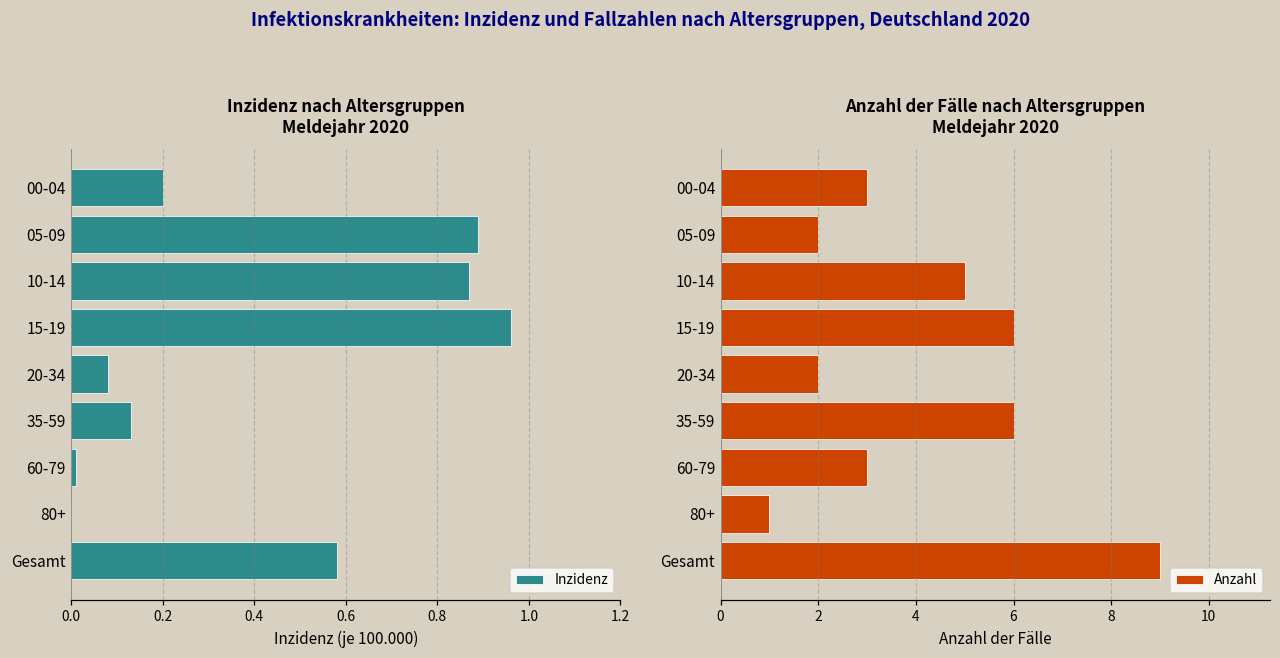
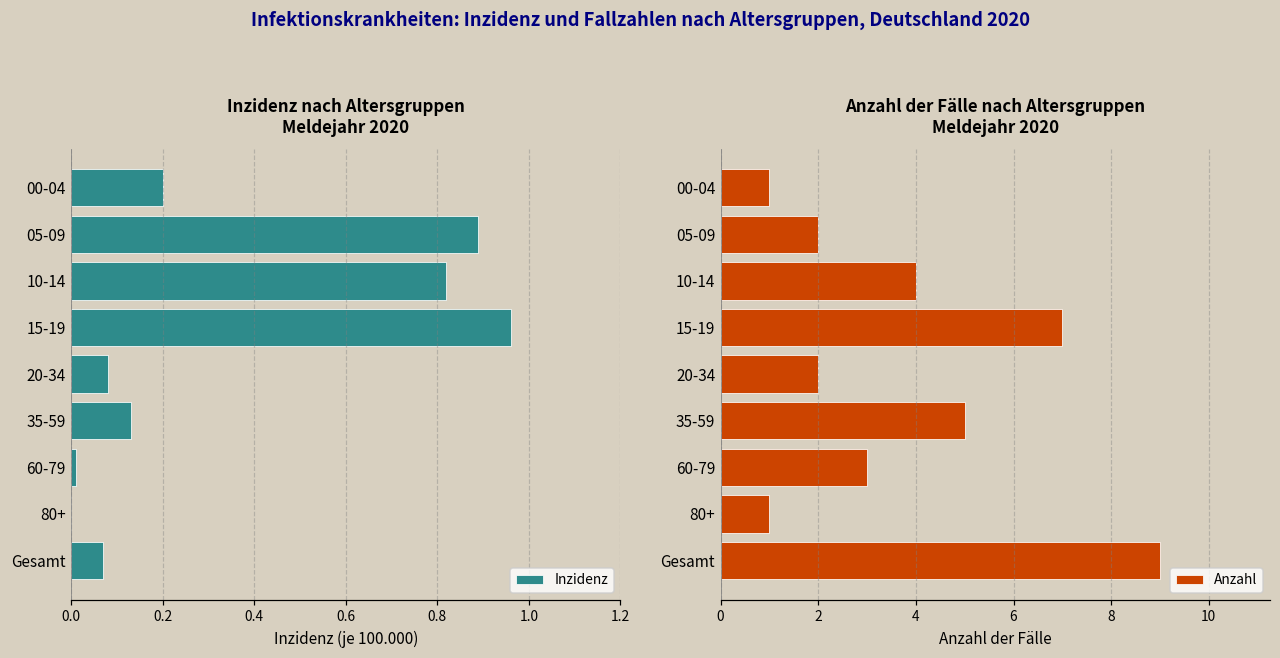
  {
    "Inzidenz nach Altersgruppen Meldejahr 2020": {
      "00-04": 0.20,
      "05-09": 0.89,
-     "10-14": 0.87,
+     "10-14": 0.82,
      "15-19": 0.96,
      "20-34": 0.08,
      "35-59": 0.13,
      "60-79": 0.01,
      "80+": 0.00,
-     "Gesamt": 0.58
+     "Gesamt": 0.07
    },
    "Anzahl der Fälle nach Altersgruppen Meldejahr 2020": {
-     "00-04": 3,
+     "00-04": 1,
      "05-09": 2,
-     "10-14": 5,
-     "15-19": 6,
+     "10-14": 4,
+     "15-19": 7,
      "20-34": 2,
-     "35-59": 6,
+     "35-59": 5,
      "60-79": 3,
      "80+": 1,
      "Gesamt": 9
    }
  }
